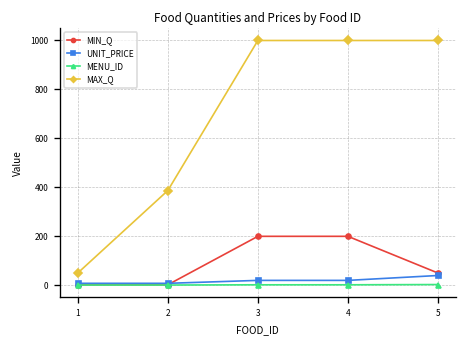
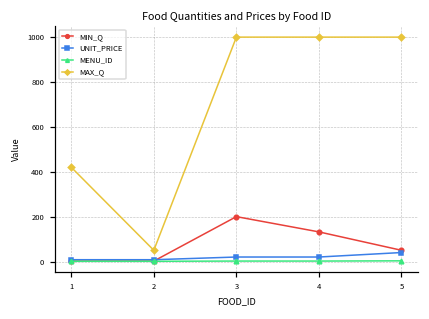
  {
    "MIN_Q": {
      "3": 200,
-     "4": 200
+     "4": 130
    },
    "UNIT_PRICE": {
      "3": 20,
      "4": 20
    },
    "MENU_ID": {
      "3": 0,
      "4": 0,
      "5": 0
    },
    "MAX_Q": {
-     "1": 50,
-     "2": 390,
+     "1": 420,
+     "2": 50,
      "3": 1000,
      "4": 1000,
      "5": 1000
    }
  }
